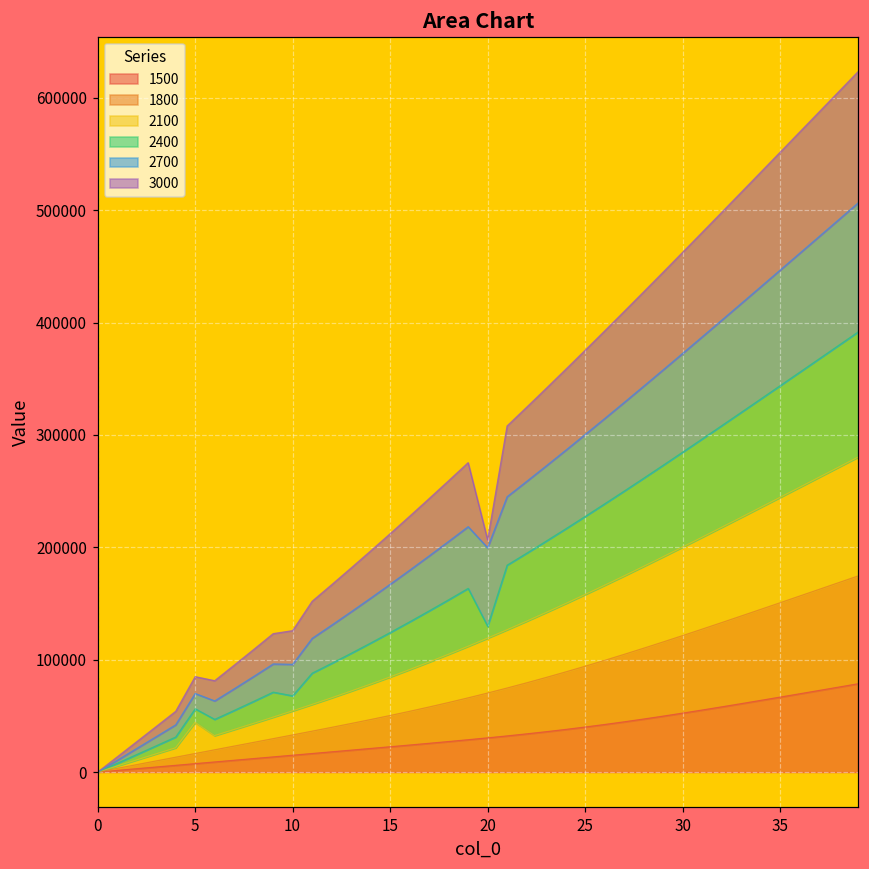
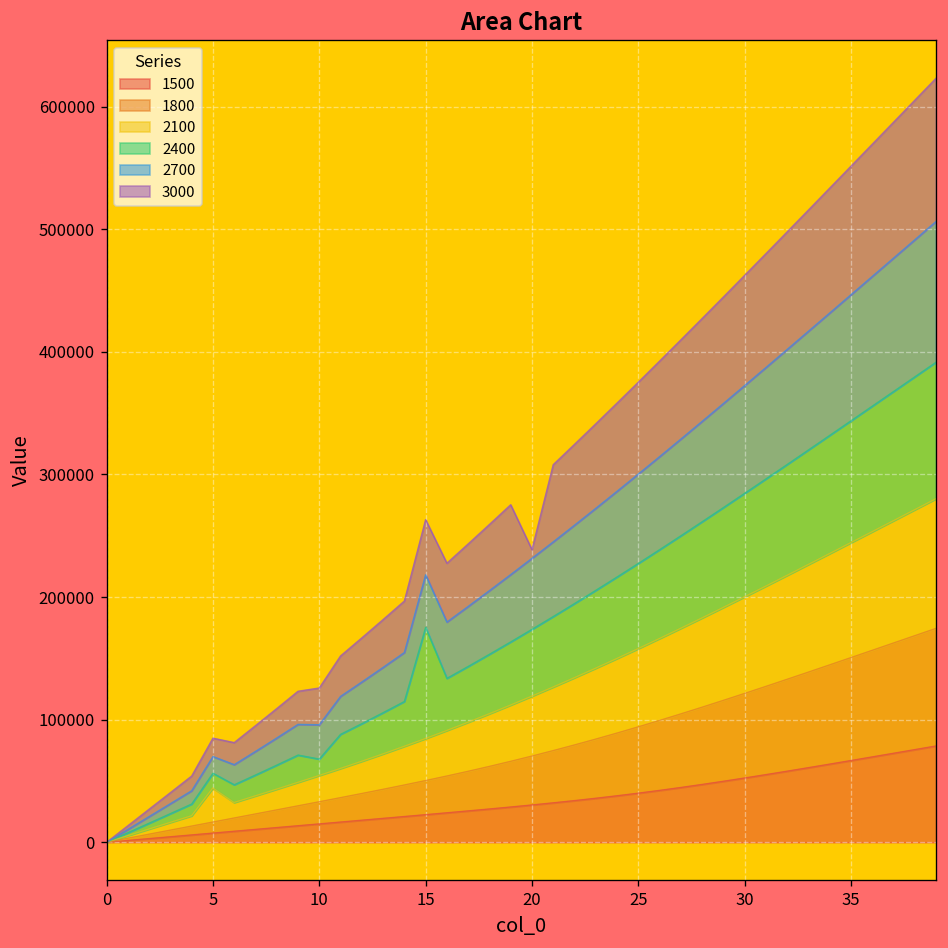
  {
    "2100": {
      "5": 28000,
      "10": 21000,
      "15": 34000,
      "20": 49000,
      "25": 64000,
      "30": 79000,
      "35": 94000
    },
    "2400": {
      "5": 12000,
      "10": 13000,
-     "15": 40000,
-     "20": 11000,
+     "15": 91000,
+     "20": 55000,
      "25": 70000,
      "30": 84000,
      "35": 99000
    },
    "2700": {
      "5": 14000,
      "10": 28000,
      "15": 43000,
-     "20": 70000,
+     "20": 58000,
      "25": 73000,
      "30": 88000,
      "35": 103000
    },
    "3000": {
      "5": 15000,
      "10": 30000,
      "15": 45000,
      "20": 7000,
      "25": 75000,
      "30": 90000,
      "35": 105000
    }
  }
